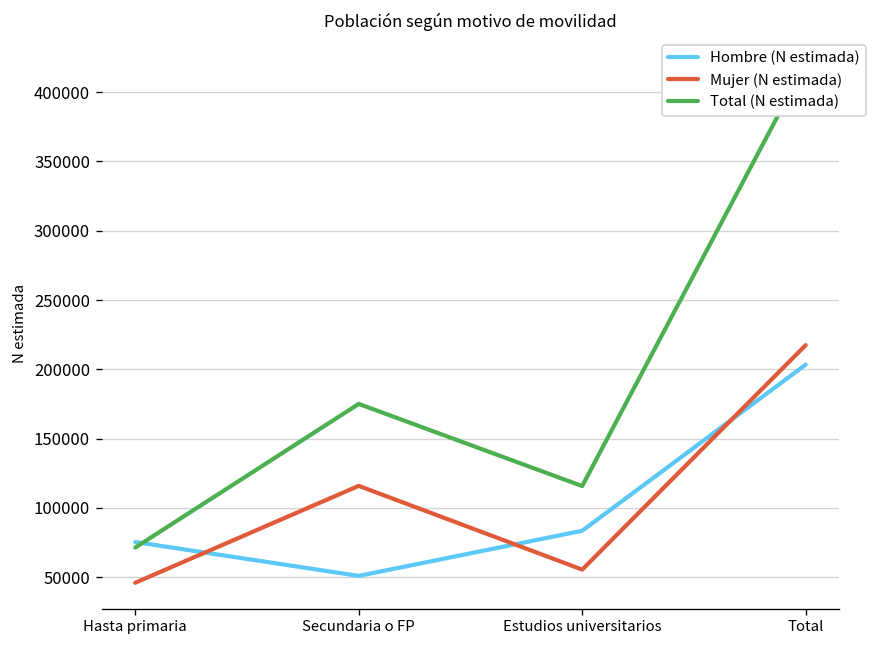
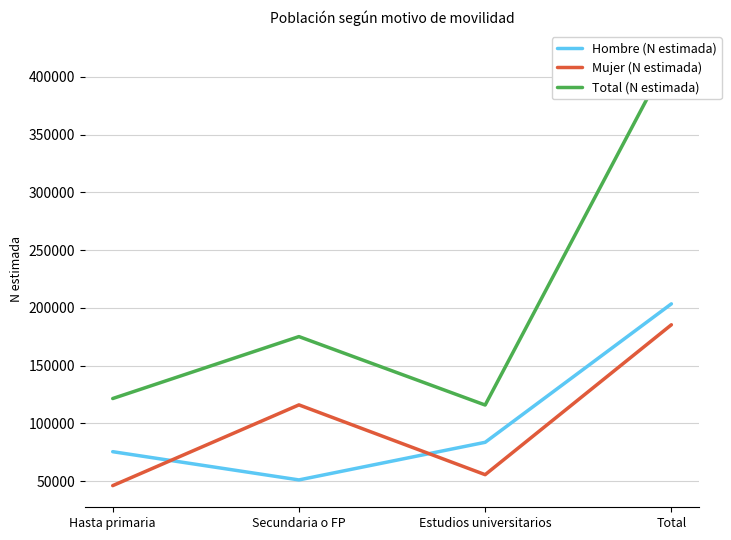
  {
    "Hombre (N estimada)": {
      "Hasta primaria": 75000,
      "Secundaria o FP": 51000,
      "Estudios universitarios": 84000,
      "Total": 203000
    },
    "Mujer (N estimada)": {
      "Hasta primaria": 46000,
      "Secundaria o FP": 116000,
      "Estudios universitarios": 56000,
-     "Total": 217000
+     "Total": 185000
    },
    "Total (N estimada)": {
-     "Hasta primaria": 71000,
+     "Hasta primaria": 121000,
      "Secundaria o FP": 175000,
      "Estudios universitarios": 116000
    }
  }
